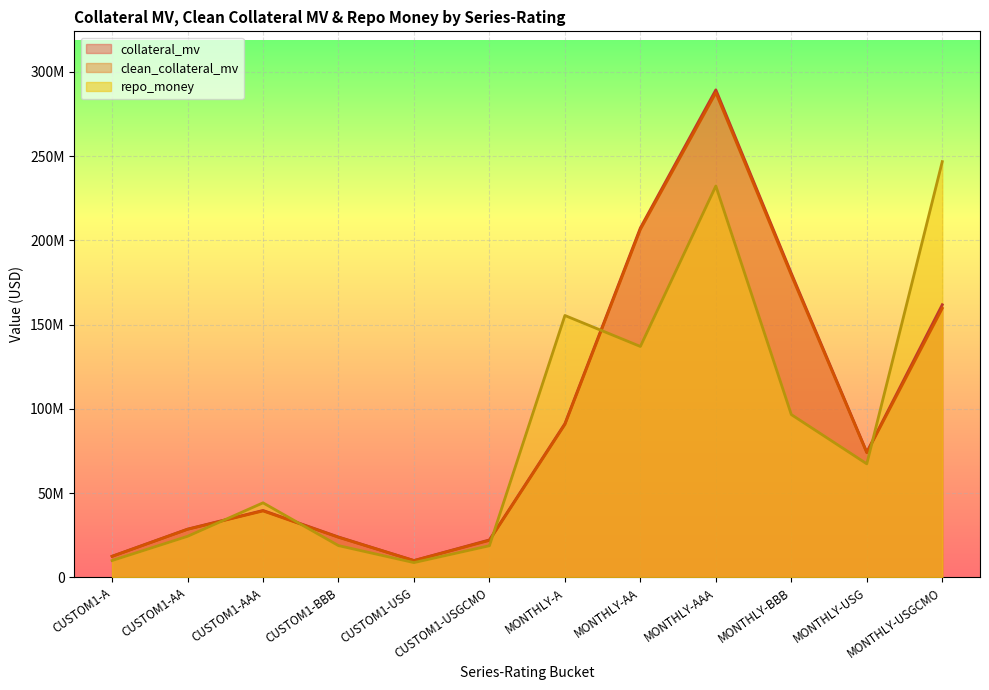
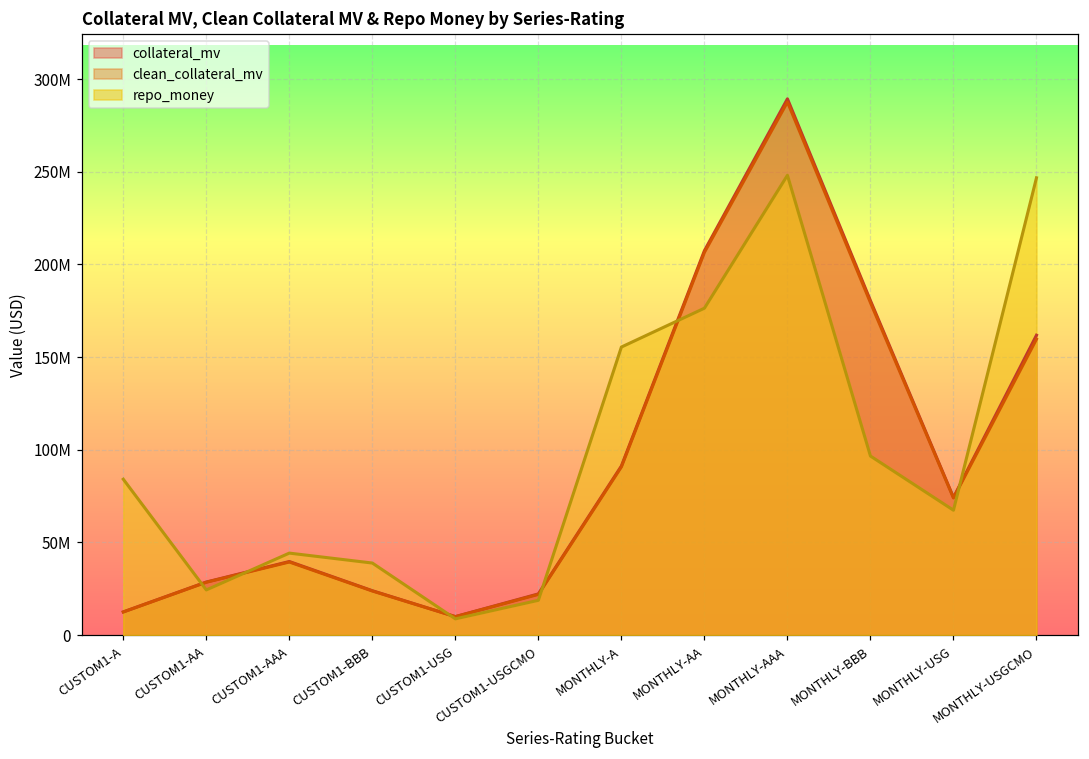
  {
    "repo_money": {
-     "CUSTOM1-A": 10000000,
+     "CUSTOM1-A": 84000000,
      "CUSTOM1-AA": 24000000,
      "CUSTOM1-AAA": 44000000,
-     "CUSTOM1-BBB": 19000000,
+     "CUSTOM1-BBB": 39000000,
      "CUSTOM1-USGCMO": 19000000,
      "MONTHLY-A": 155000000,
-     "MONTHLY-AA": 137000000,
-     "MONTHLY-AAA": 232000000,
+     "MONTHLY-AA": 176000000,
+     "MONTHLY-AAA": 248000000,
      "MONTHLY-BBB": 97000000,
      "MONTHLY-USG": 67000000,
      "MONTHLY-USGCMO": 247000000
    }
  }
